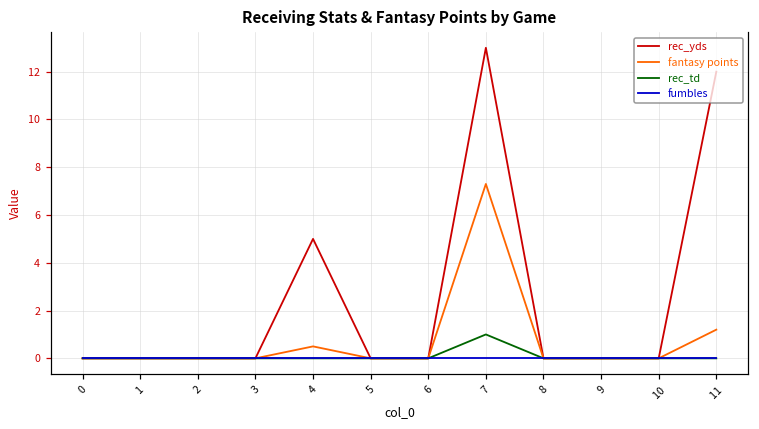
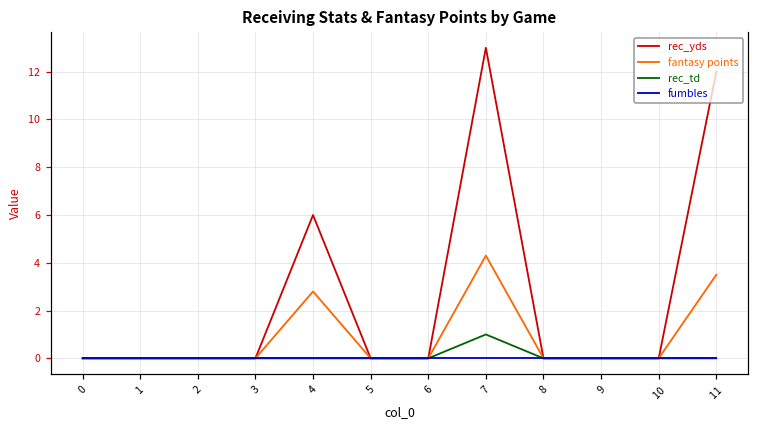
  {
    "rec_yds": {
-     "4": 5,
+     "4": 6,
      "7": 13
    },
    "fantasy points": {
-     "4": 0.5,
-     "7": 7.3,
-     "11": 1.2
+     "4": 2.8,
+     "7": 4.3,
+     "11": 3.5
    },
    "rec_td": {
      "7": 1.0
    },
    "fumbles": {
      "7": 0.0
    }
  }
